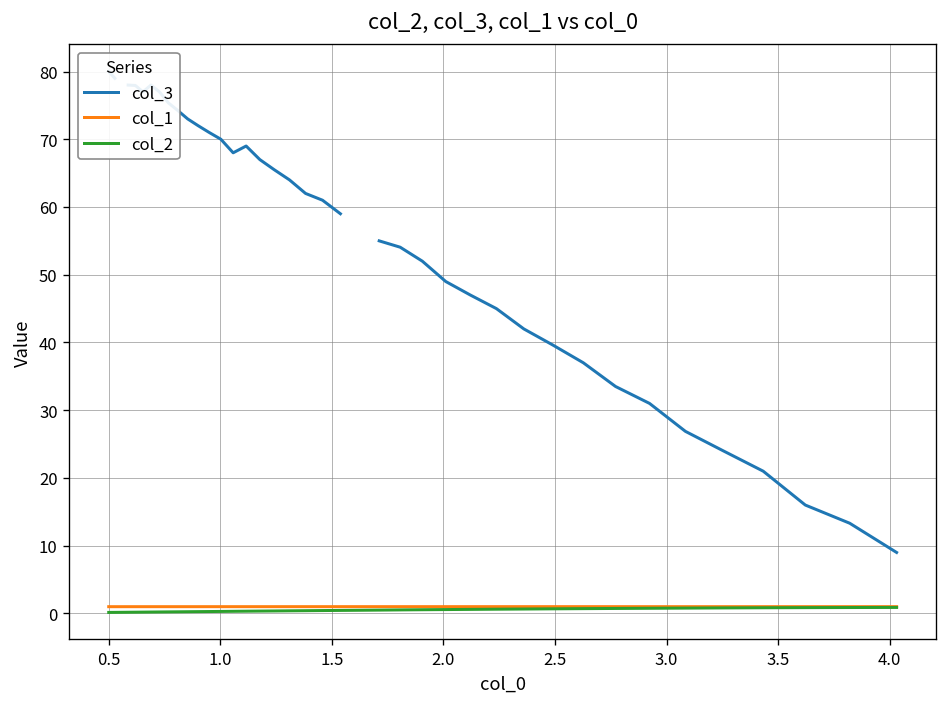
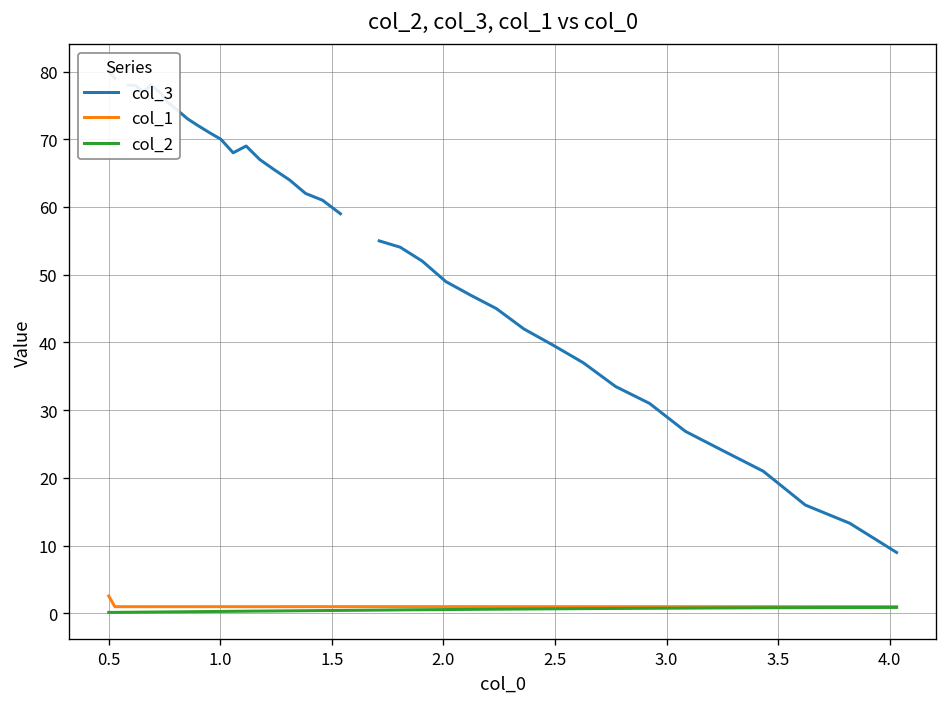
  {
    "col_1": {
-     "0.5": 1
+     "0.5": 3
    },
    "col_2": {
      "0.5": 0
    }
  }
